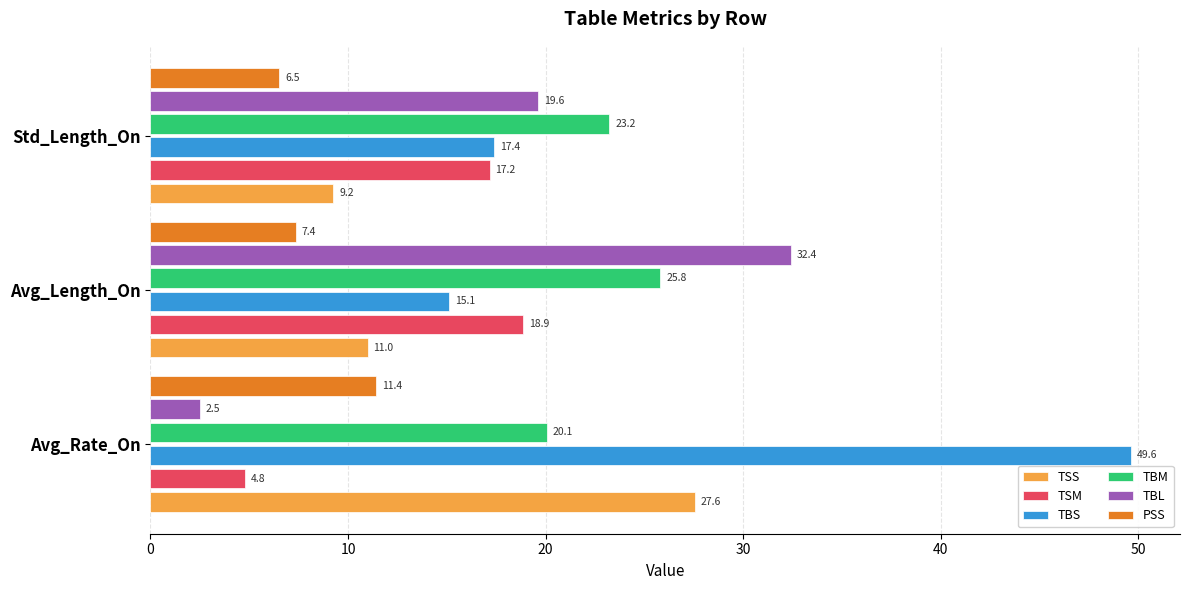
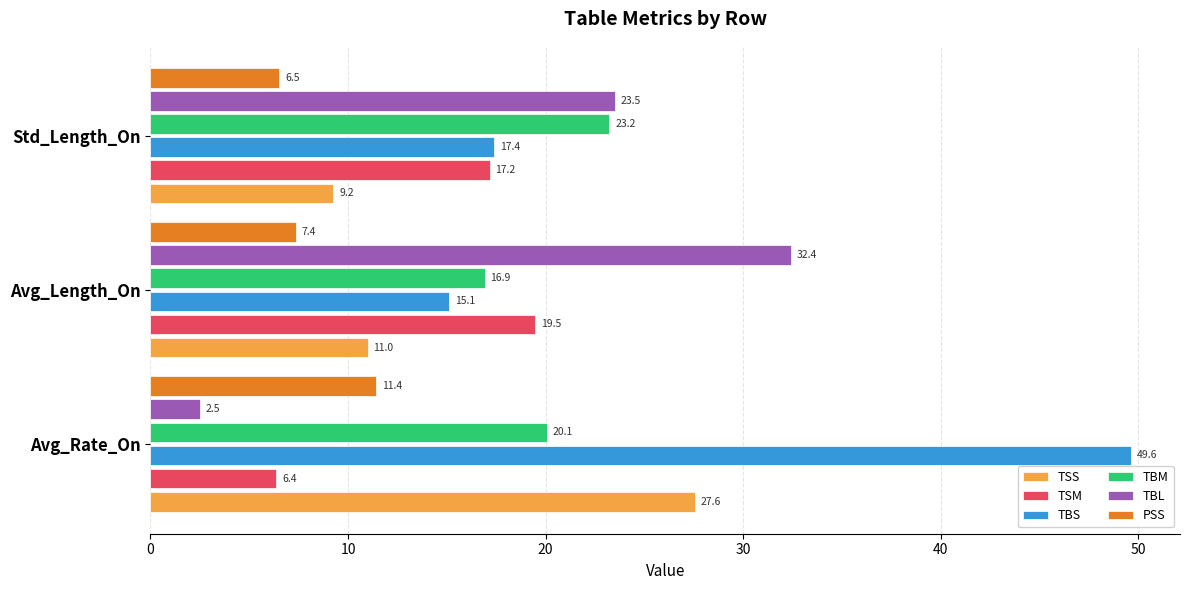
  {
    "TSM": {
      "Std_Length_On": 17.2,
-     "Avg_Length_On": 18.9,
-     "Avg_Rate_On": 4.8
+     "Avg_Length_On": 19.5,
+     "Avg_Rate_On": 6.4
    },
    "TBS": {
      "Std_Length_On": 17.4,
      "Avg_Length_On": 15.1,
      "Avg_Rate_On": 49.6
    },
    "TBM": {
      "Std_Length_On": 23.2,
-     "Avg_Length_On": 25.8,
+     "Avg_Length_On": 16.9,
      "Avg_Rate_On": 20.1
    },
    "TBL": {
-     "Std_Length_On": 19.6,
+     "Std_Length_On": 23.5,
      "Avg_Length_On": 32.4,
      "Avg_Rate_On": 2.5
    }
  }
